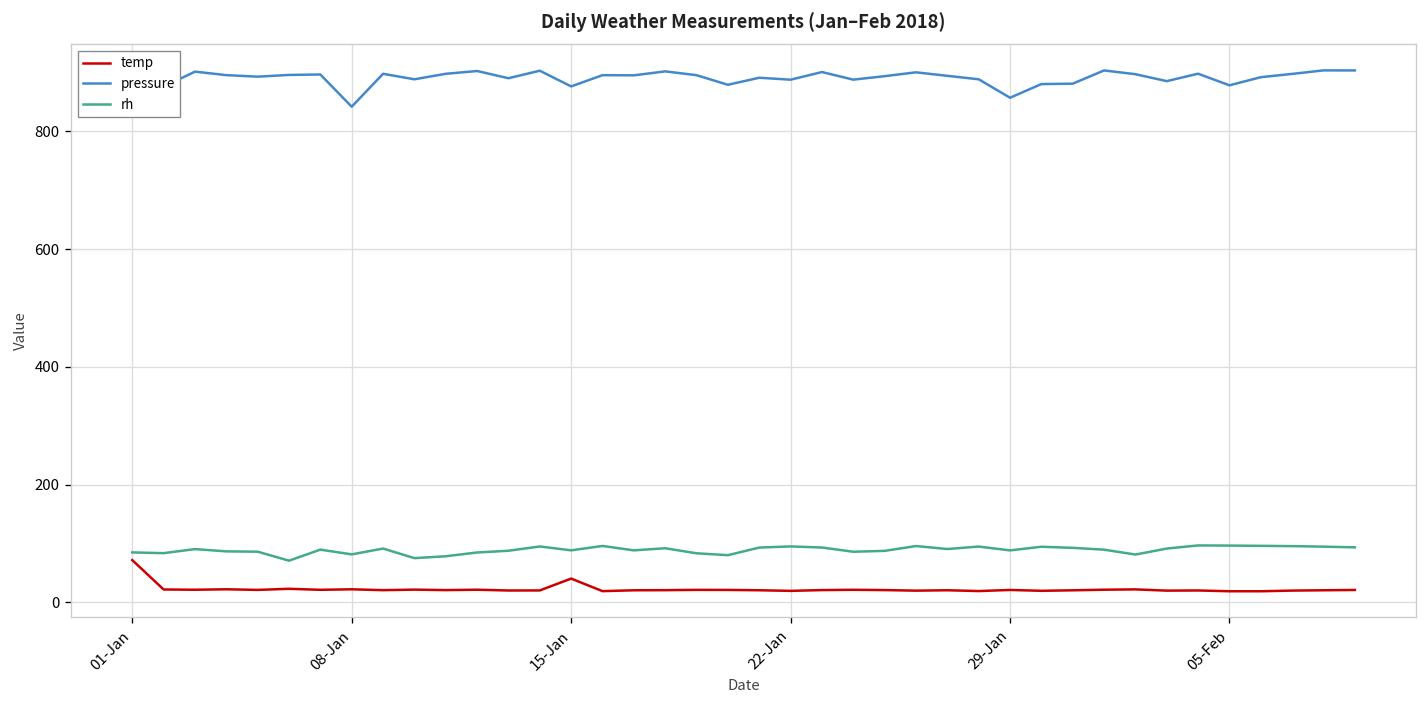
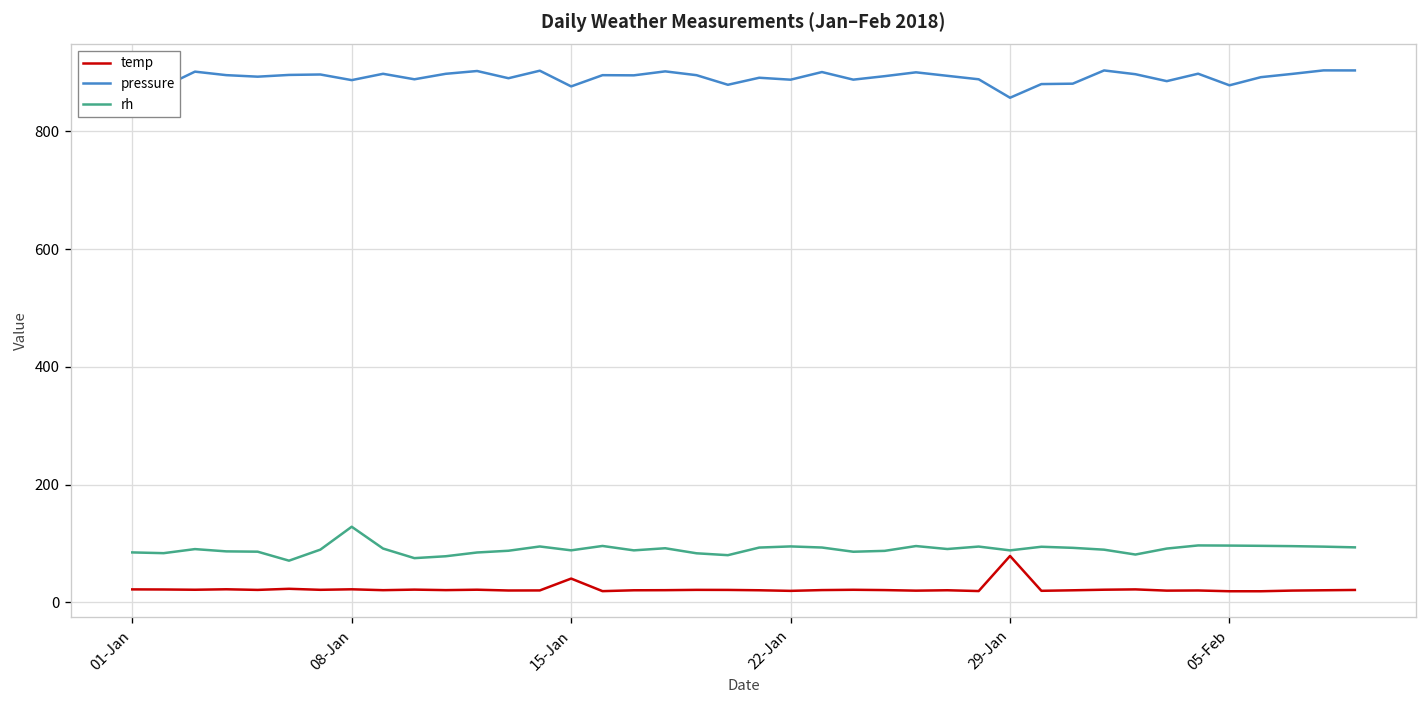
  {
    "temp": {
-     "01-Jan": 70,
+     "01-Jan": 20,
      "08-Jan": 20,
      "15-Jan": 40,
      "22-Jan": 20,
-     "29-Jan": 20,
+     "29-Jan": 80,
      "05-Feb": 20
    },
    "pressure": {
-     "08-Jan": 840,
+     "08-Jan": 890,
      "15-Jan": 880,
      "22-Jan": 890,
      "29-Jan": 860,
      "05-Feb": 880
    },
    "rh": {
      "01-Jan": 80,
-     "08-Jan": 80,
+     "08-Jan": 130,
      "15-Jan": 90,
      "22-Jan": 90,
      "29-Jan": 90,
      "05-Feb": 100
    }
  }
